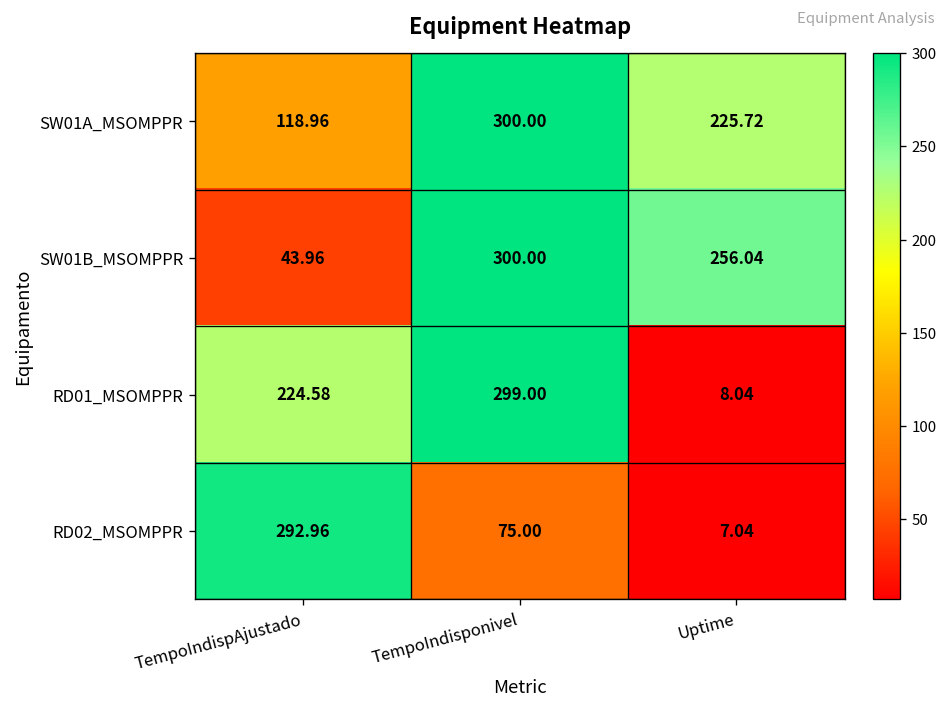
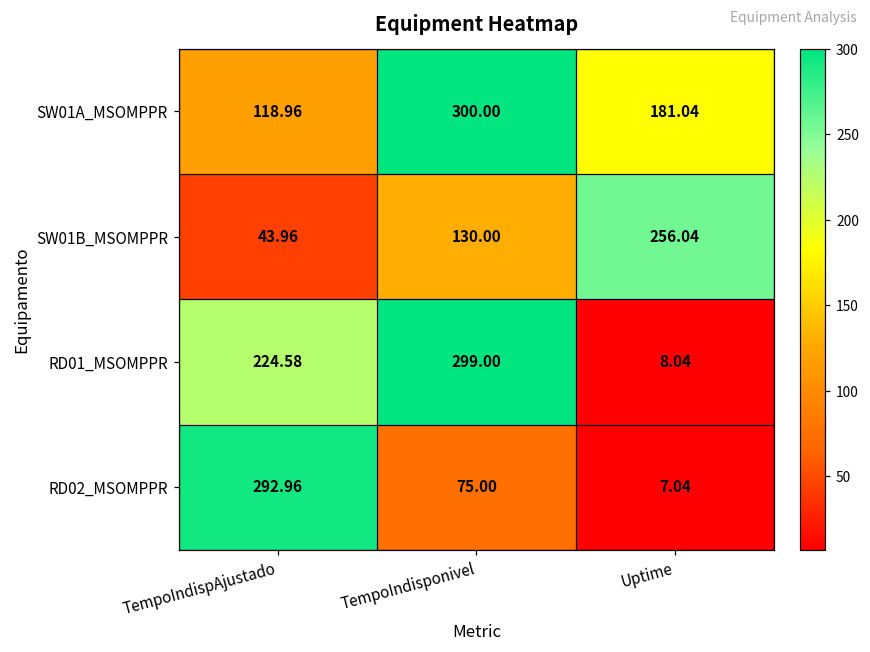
  {
    "SW01A_MSOMPPR": {
      "TempoIndispAjustado": 118.96,
      "TempoIndisponivel": 300.00,
-     "Uptime": 225.72
+     "Uptime": 181.04
    },
    "SW01B_MSOMPPR": {
      "TempoIndispAjustado": 43.96,
-     "TempoIndisponivel": 300.00,
+     "TempoIndisponivel": 130.00,
      "Uptime": 256.04
    },
    "RD01_MSOMPPR": {
      "TempoIndispAjustado": 224.58,
      "TempoIndisponivel": 299.00,
      "Uptime": 8.04
    },
    "RD02_MSOMPPR": {
      "TempoIndispAjustado": 292.96,
      "TempoIndisponivel": 75.00,
      "Uptime": 7.04
    }
  }
